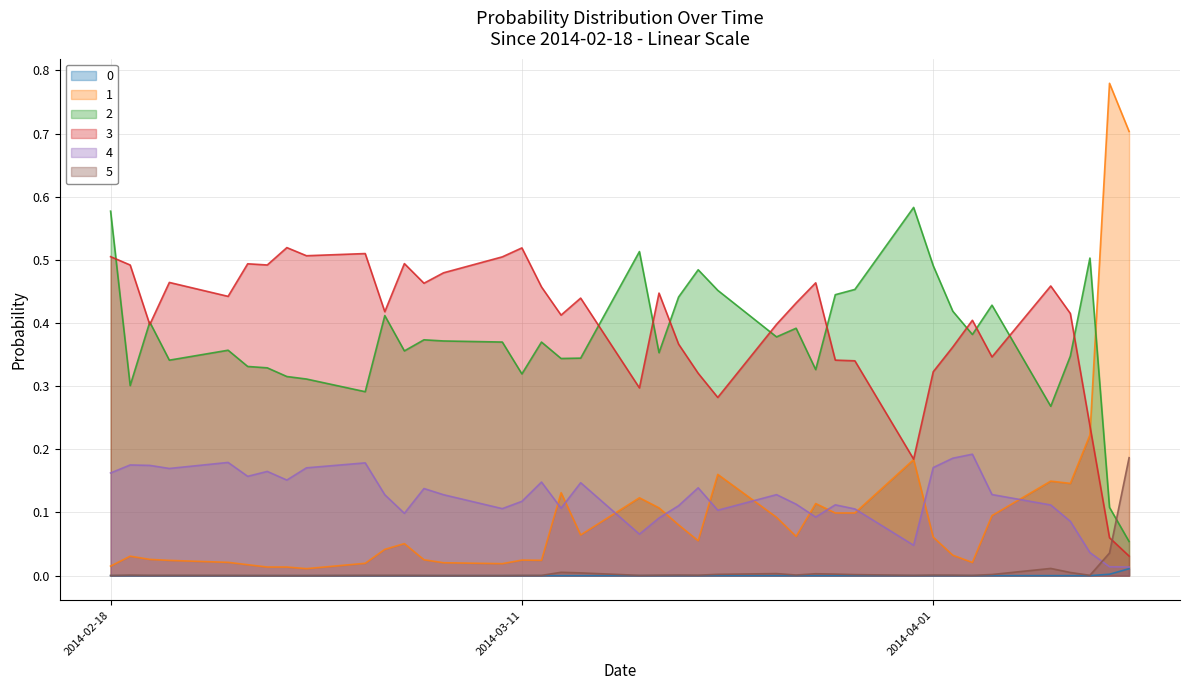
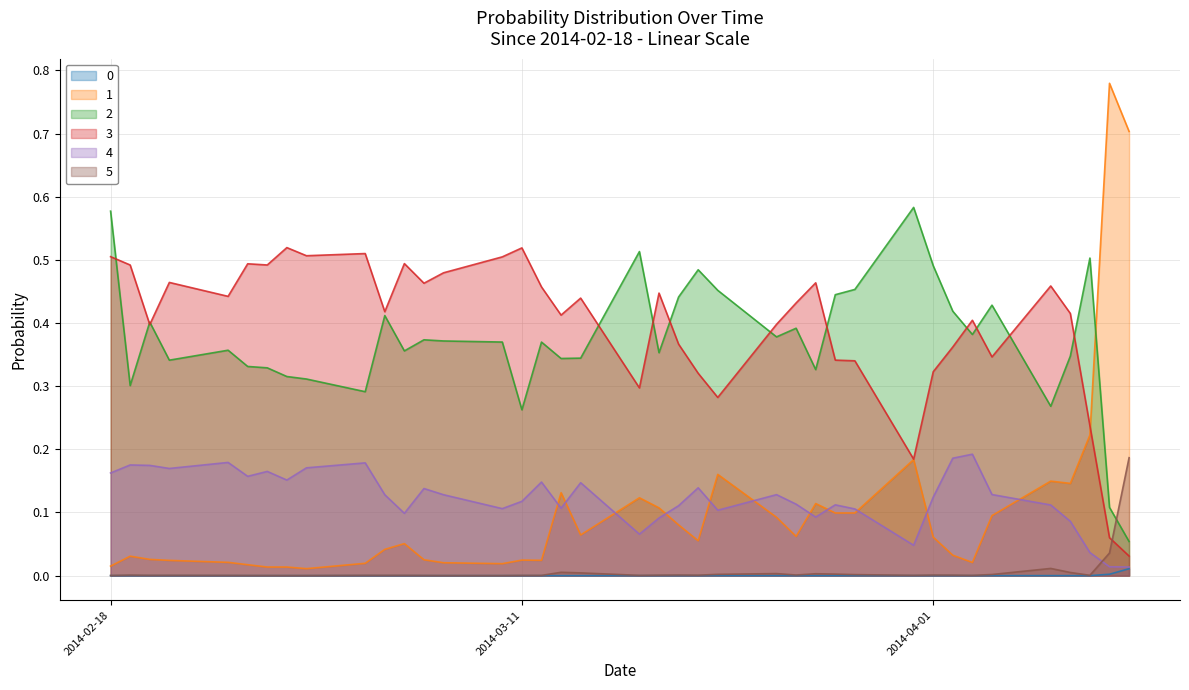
  {
    "2": {
      "2014-02-18": 0.58,
-     "2014-03-11": 0.32,
+     "2014-03-11": 0.26,
      "2014-04-01": 0.49
    },
    "4": {
      "2014-02-18": 0.16,
      "2014-03-11": 0.12,
-     "2014-04-01": 0.17
+     "2014-04-01": 0.12
    }
  }
